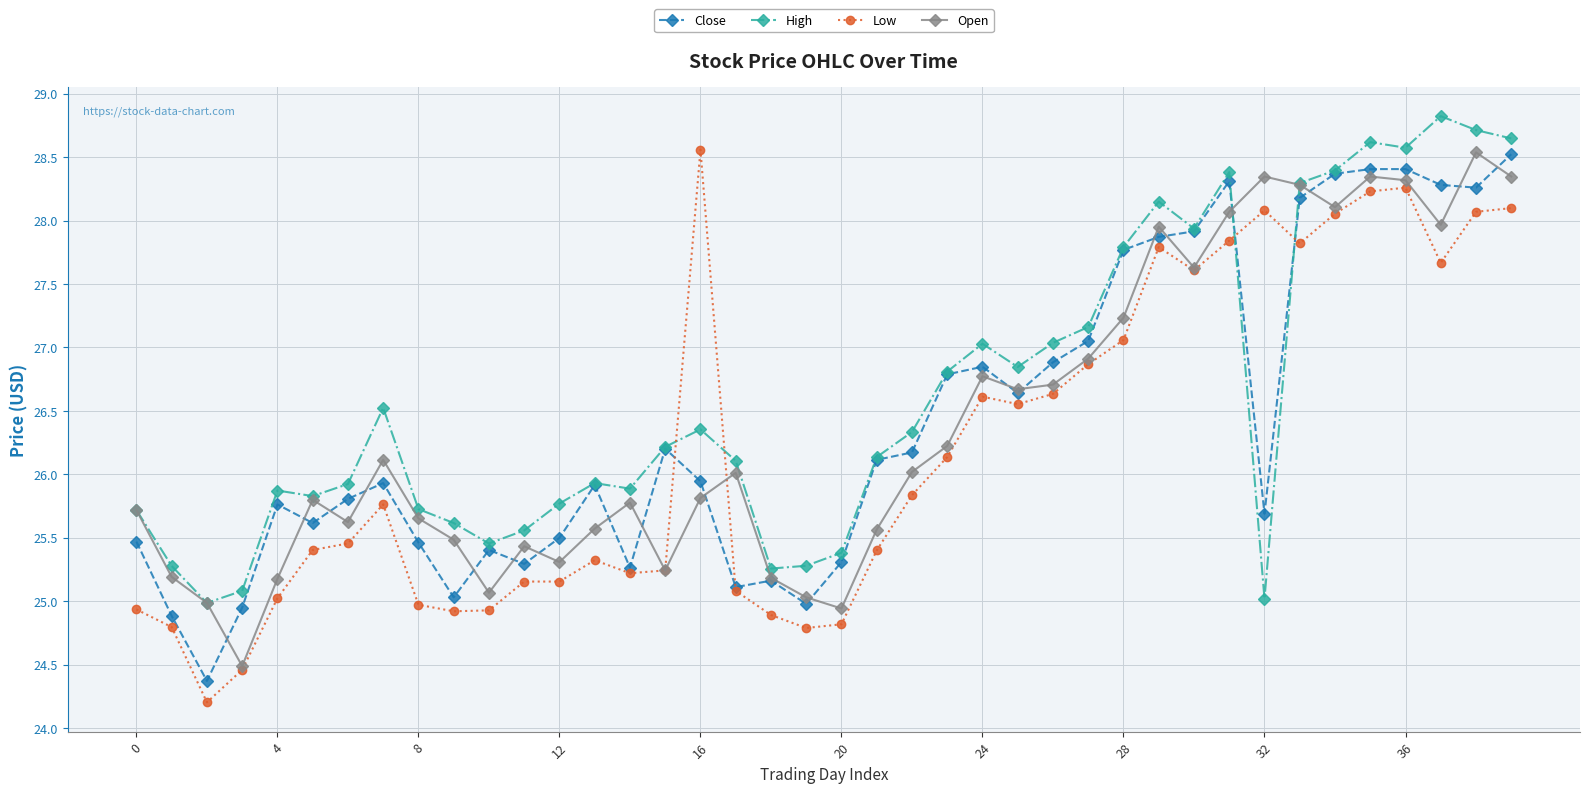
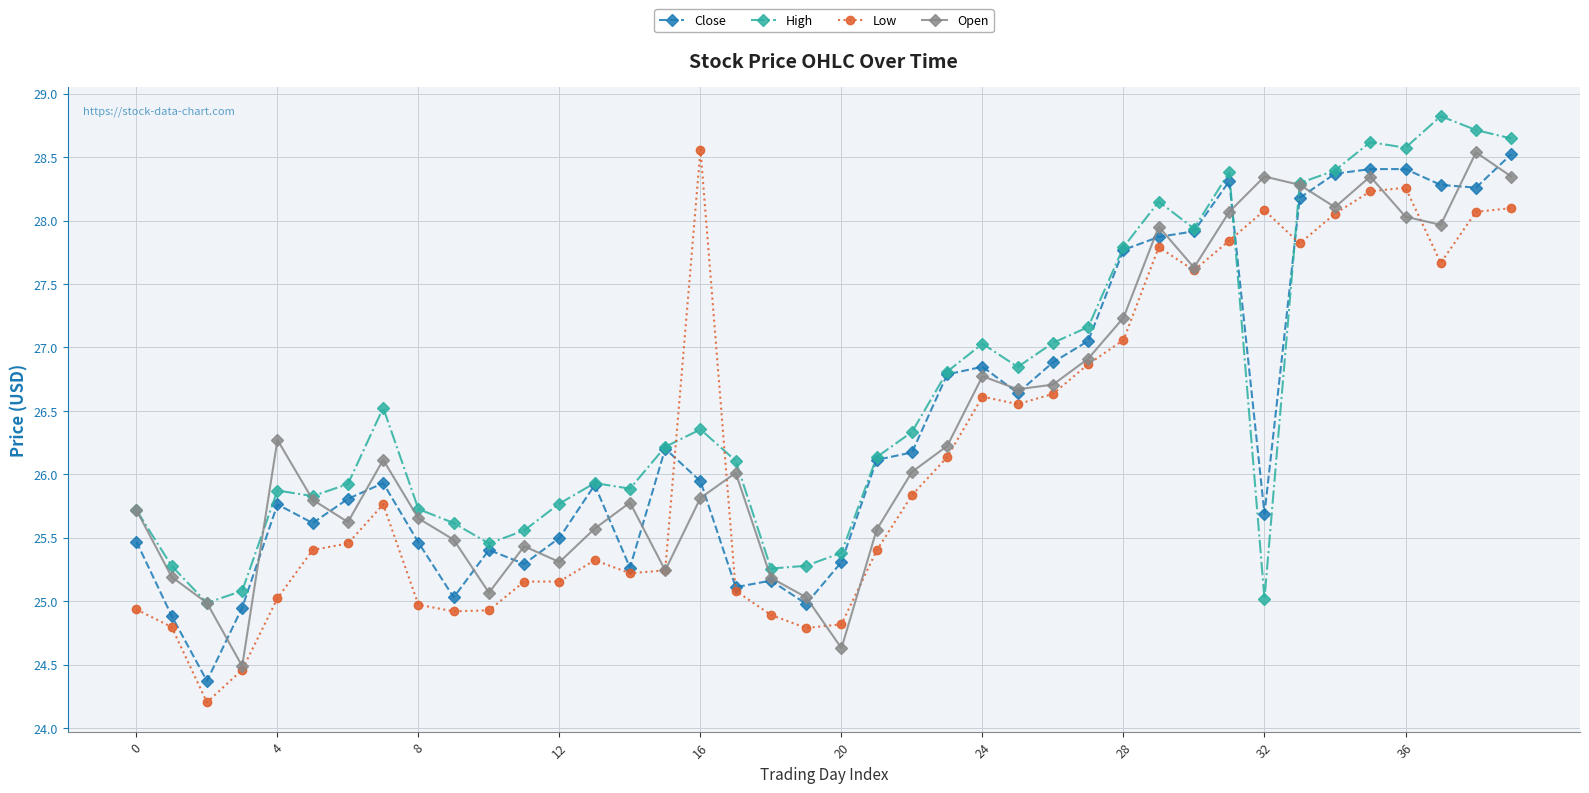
  {
    "Close": {
      "0": 25.47,
      "4": 25.76,
      "8": 25.46,
      "12": 25.50,
      "16": 25.95,
      "20": 25.31,
      "24": 26.85,
      "28": 27.77,
      "32": 25.69,
      "36": 28.41
    },
    "High": {
      "4": 25.87,
      "8": 25.73,
      "12": 25.77,
      "16": 26.35,
      "20": 25.38,
      "24": 27.03,
      "28": 27.79,
      "32": 25.02,
      "36": 28.57
    },
    "Low": {
      "0": 24.94,
      "4": 25.02,
      "8": 24.97,
      "12": 25.15,
      "16": 28.56,
      "20": 24.82,
      "24": 26.61,
      "28": 27.06,
      "32": 28.08,
      "36": 28.26
    },
    "Open": {
-     "4": 25.18,
+     "4": 26.27,
      "8": 25.65,
      "12": 25.31,
      "16": 25.81,
-     "20": 24.94,
+     "20": 24.63,
      "24": 26.77,
      "28": 27.23,
      "32": 28.35,
-     "36": 28.32
+     "36": 28.03
    }
  }
